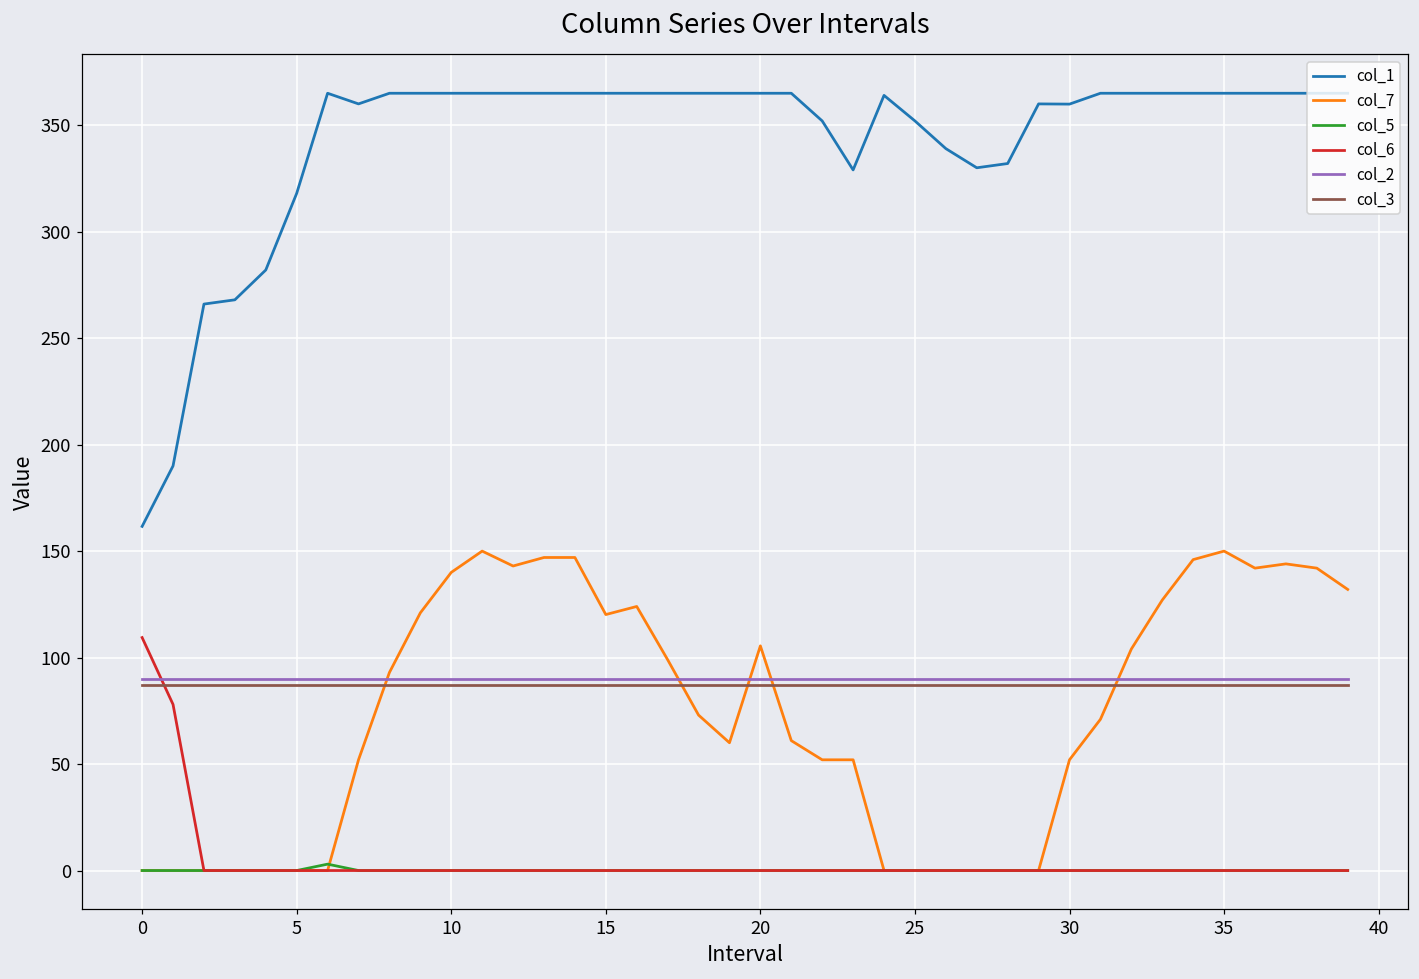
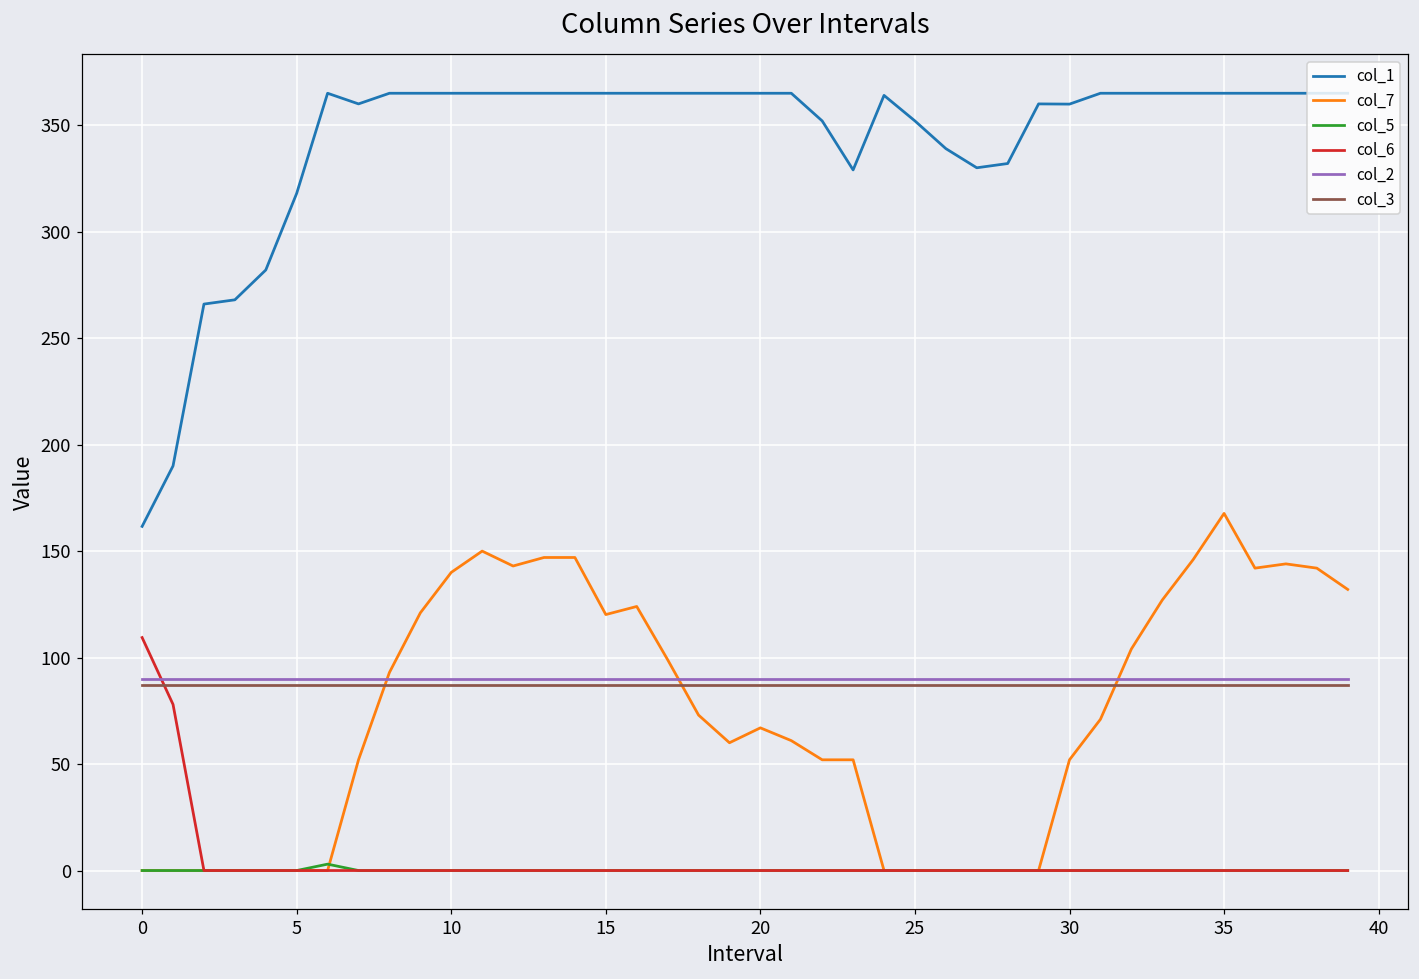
  {
    "col_1": {
      "0": 162,
      "5": 318,
      "10": 365,
      "15": 365,
      "20": 365,
      "25": 352,
      "30": 360,
      "35": 365
    },
    "col_7": {
      "10": 140,
      "15": 120,
-     "20": 106,
+     "20": 67,
      "30": 52,
-     "35": 150
+     "35": 168
    },
    "col_6": {
      "0": 109
    },
    "col_2": {
      "0": 90,
      "5": 90,
      "10": 90,
      "15": 90,
      "20": 90,
      "25": 90,
      "30": 90,
      "35": 90
    },
    "col_3": {
      "0": 87,
      "5": 87,
      "10": 87,
      "15": 87,
      "20": 87,
      "25": 87,
      "30": 87,
      "35": 87
    }
  }
